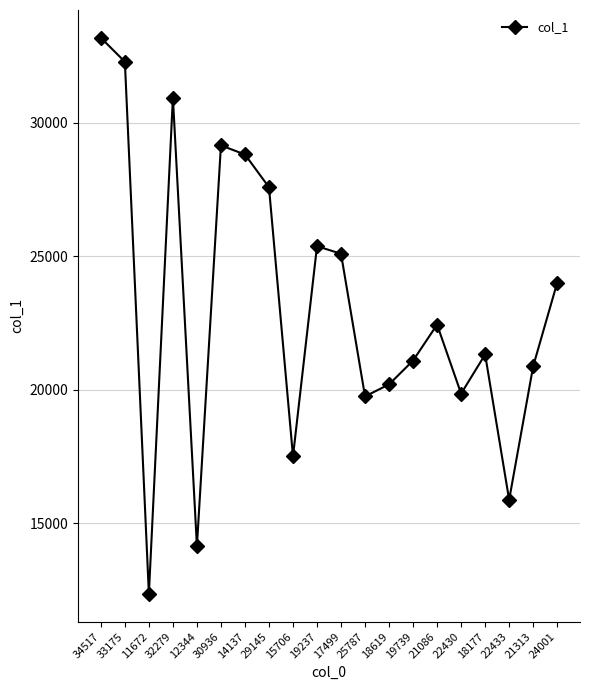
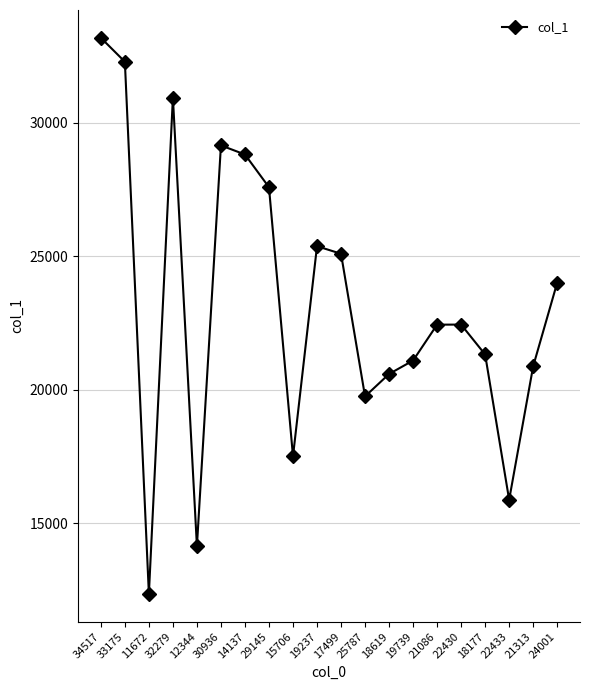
  {
    "34517": 33200,
    "33175": 32300,
    "11672": 12300,
    "32279": 30900,
    "12344": 14100,
    "30936": 29100,
    "14137": 28800,
    "29145": 27600,
    "15706": 17500,
    "19237": 25400,
    "17499": 25100,
    "25787": 19700,
-   "18619": 20200,
+   "18619": 20600,
    "19739": 21100,
    "21086": 22400,
-   "22430": 19800,
+   "22430": 22400,
    "18177": 21300,
    "22433": 15900,
    "21313": 20900,
    "24001": 24000
  }
